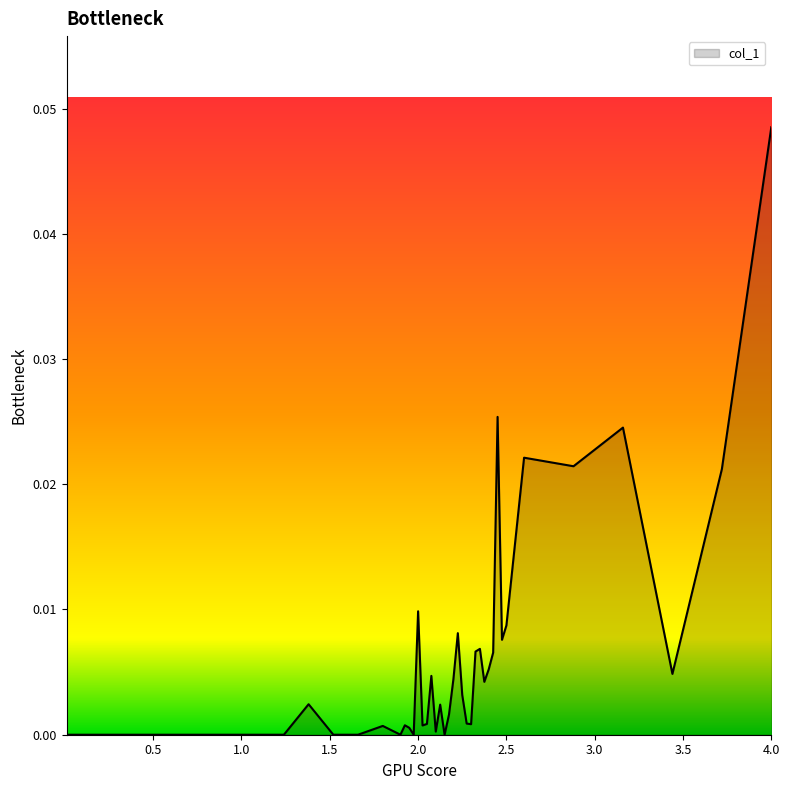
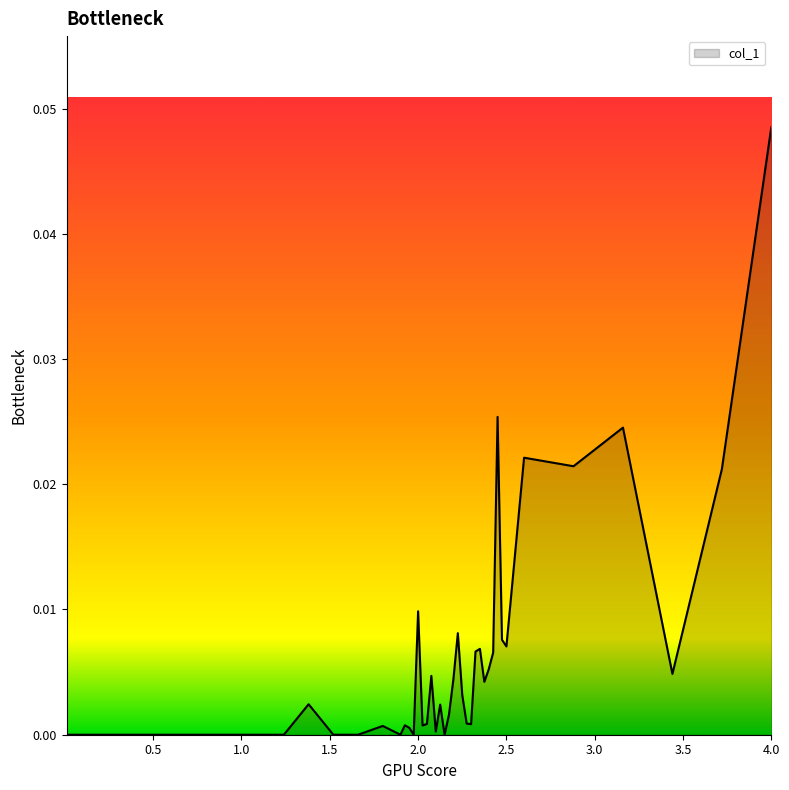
  {
    "1.0": 0.0000,
    "2.0": 0.0099,
-   "2.5": 0.0087,
+   "2.5": 0.0071,
    "4.0": 0.0485
  }
